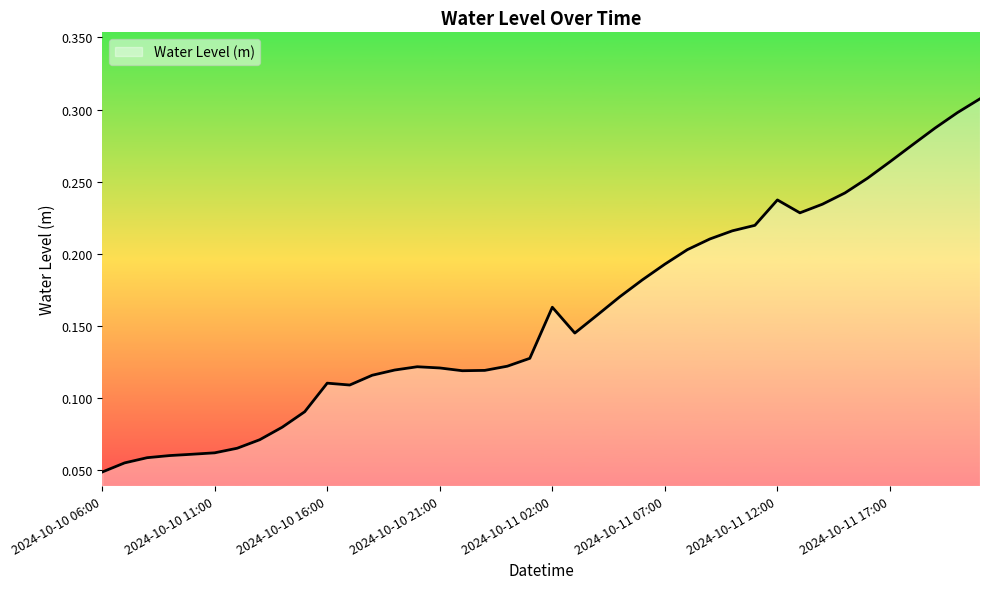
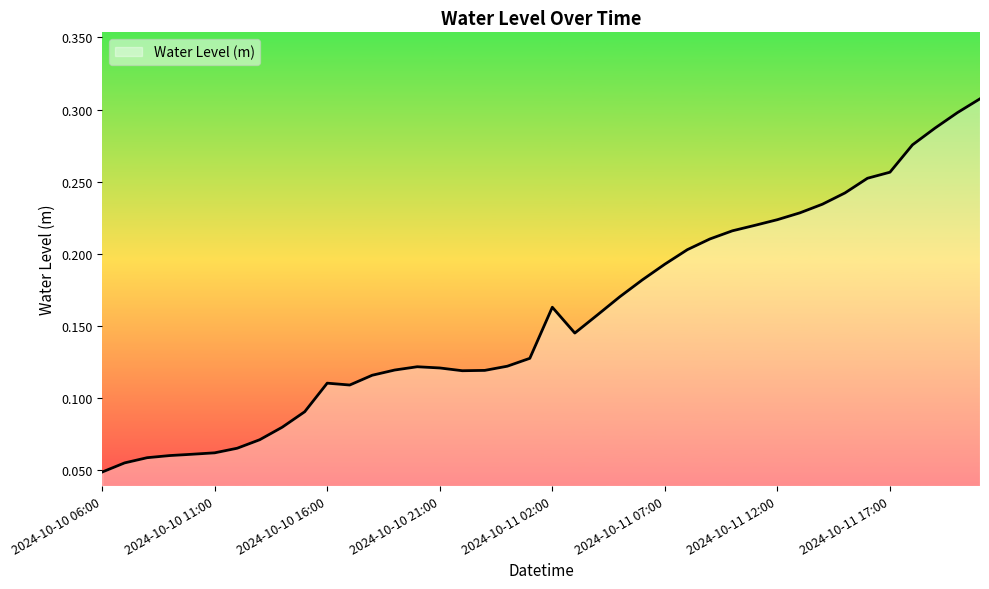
  {
    "2024-10-10 06:00": 0.048,
    "2024-10-10 11:00": 0.062,
    "2024-10-10 16:00": 0.110,
    "2024-10-10 21:00": 0.121,
    "2024-10-11 02:00": 0.163,
    "2024-10-11 07:00": 0.193,
-   "2024-10-11 12:00": 0.237,
-   "2024-10-11 17:00": 0.264
+   "2024-10-11 12:00": 0.224,
+   "2024-10-11 17:00": 0.257
  }
